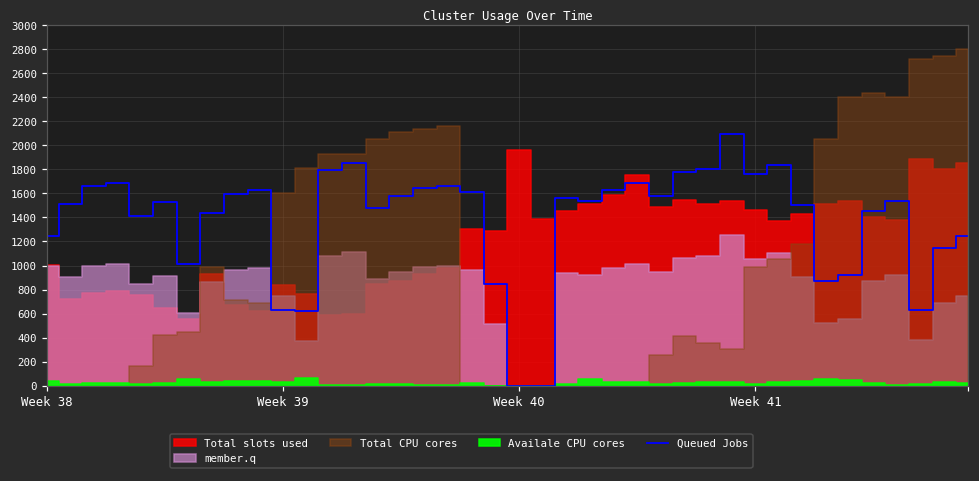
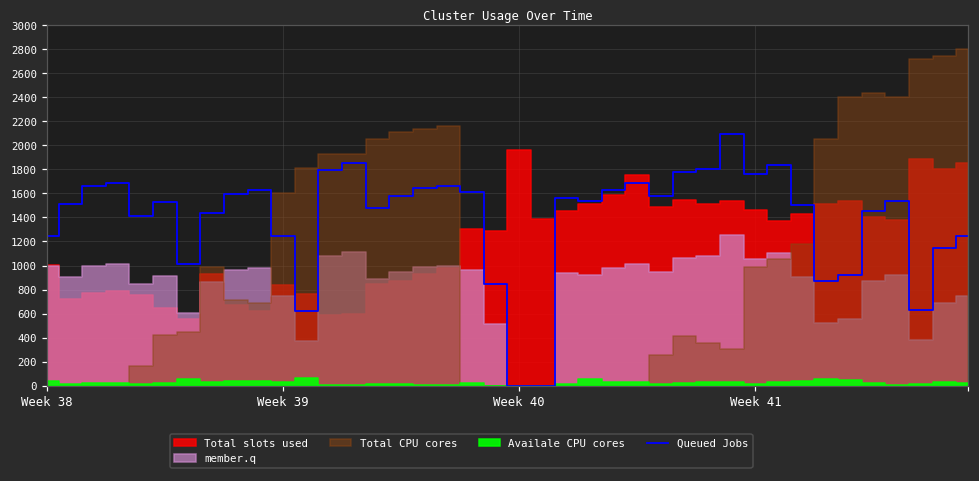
  {
    "Queued Jobs": {
      "Week 38": 1250,
-     "Week 39": 630,
+     "Week 39": 1240,
      "Week 40": 0,
      "Week 41": 1760
    }
  }
